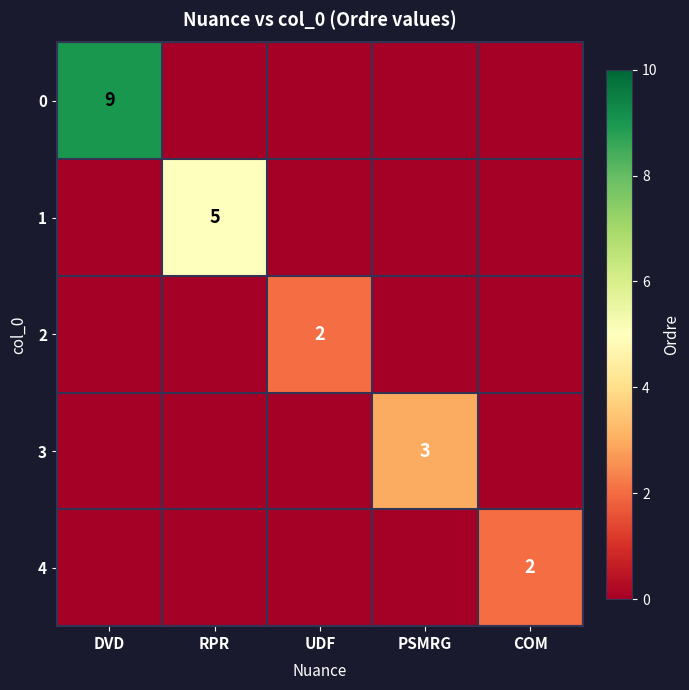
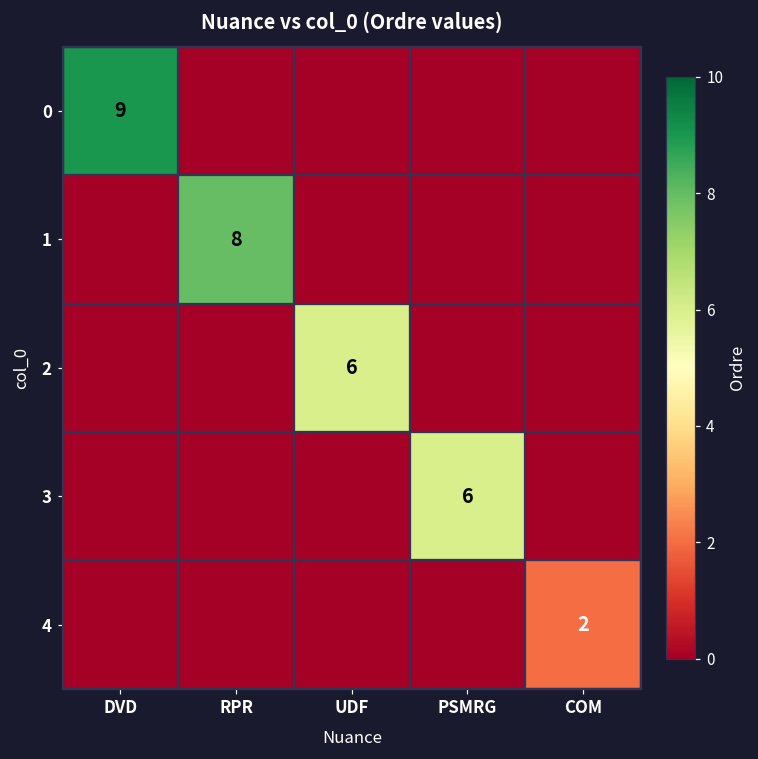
  {
    "0": {
      "DVD": 9
    },
    "1": {
-     "RPR": 5
+     "RPR": 8
    },
    "2": {
-     "UDF": 2
+     "UDF": 6
    },
    "3": {
-     "PSMRG": 3
+     "PSMRG": 6
    },
    "4": {
      "COM": 2
    }
  }
